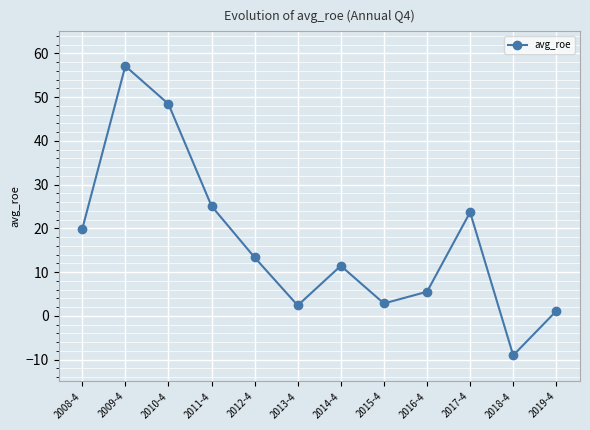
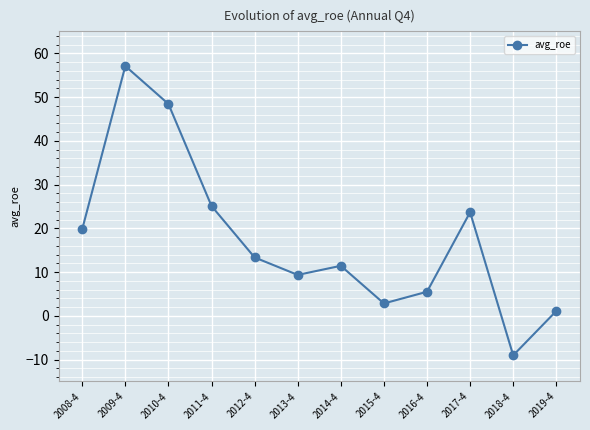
  {
    "2008-4": 20,
    "2009-4": 57,
    "2010-4": 48,
    "2011-4": 25,
    "2012-4": 13,
-   "2013-4": 2,
+   "2013-4": 9,
    "2014-4": 11,
    "2015-4": 3,
    "2016-4": 6,
    "2017-4": 24,
    "2018-4": -9,
    "2019-4": 1
  }
